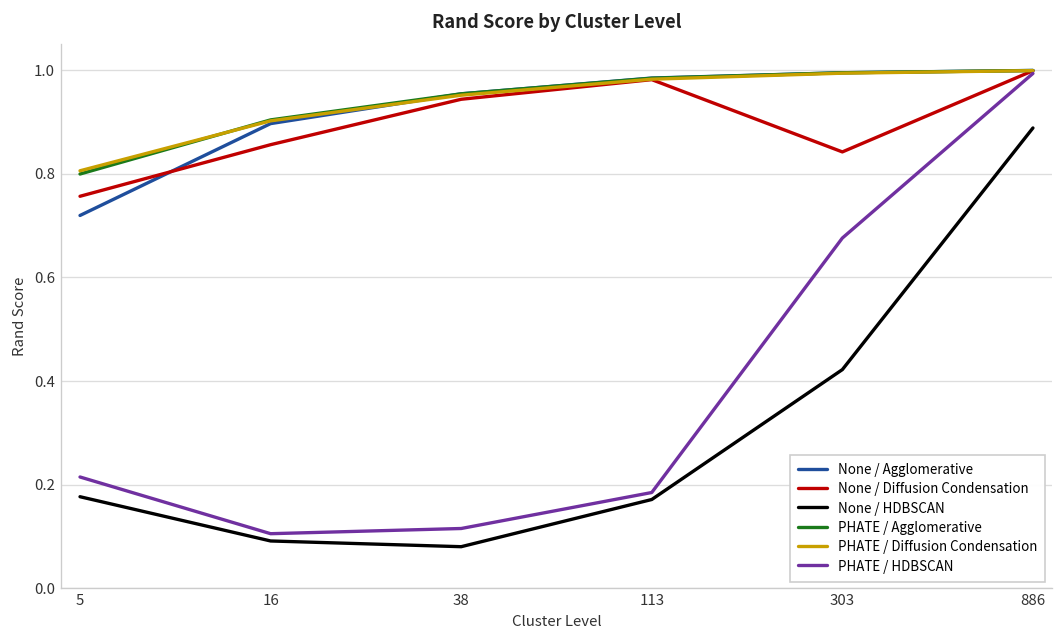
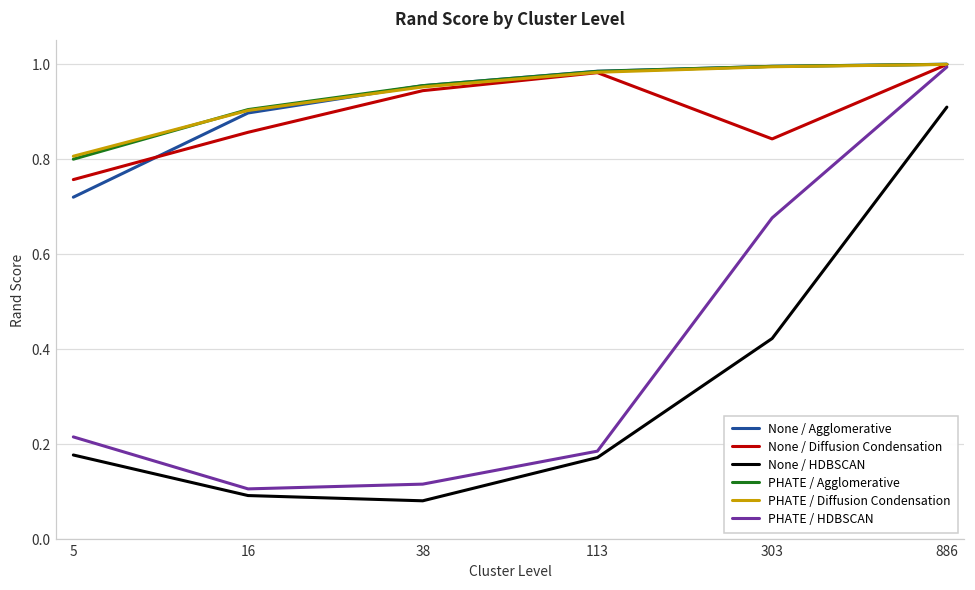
  {
    "None / Agglomerative": {
      "5": 0.72
    },
    "None / Diffusion Condensation": {
      "5": 0.76,
      "16": 0.86,
      "38": 0.94,
      "303": 0.84
    },
    "None / HDBSCAN": {
      "5": 0.18,
      "16": 0.09,
      "38": 0.08,
      "113": 0.17,
      "303": 0.42,
-     "886": 0.89
+     "886": 0.91
    },
    "PHATE / Agglomerative": {
      "5": 0.80
    },
    "PHATE / Diffusion Condensation": {
      "5": 0.81
    },
    "PHATE / HDBSCAN": {
      "5": 0.21,
      "16": 0.11,
      "38": 0.12,
      "113": 0.18,
      "303": 0.68
    }
  }
